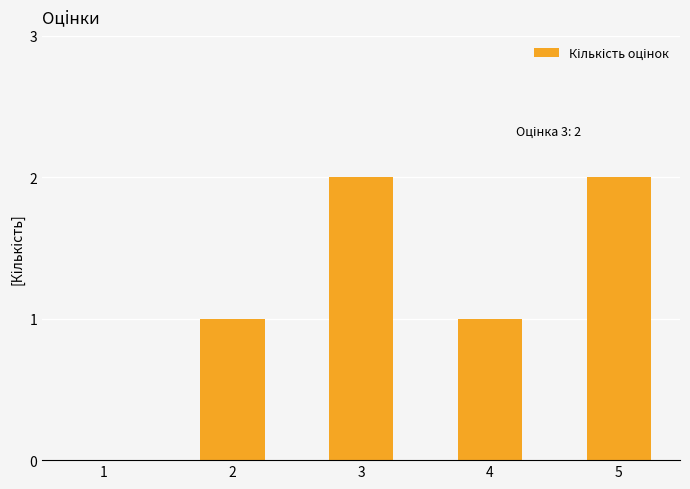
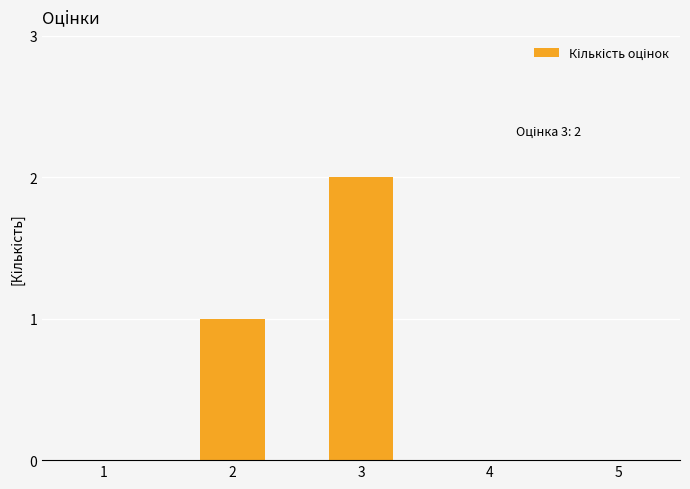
  {
    "1": 0,
    "2": 1,
    "3": 2,
-   "4": 1,
-   "5": 2
+   "4": 0,
+   "5": 0
  }
